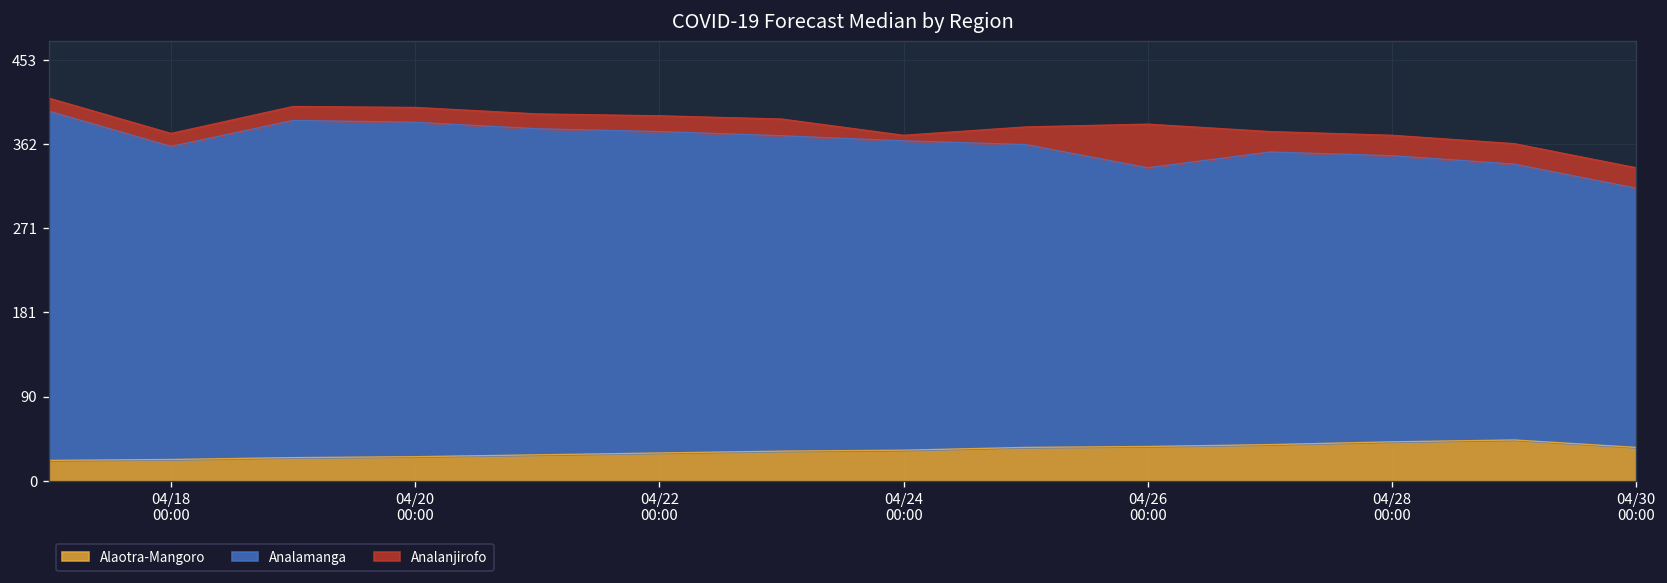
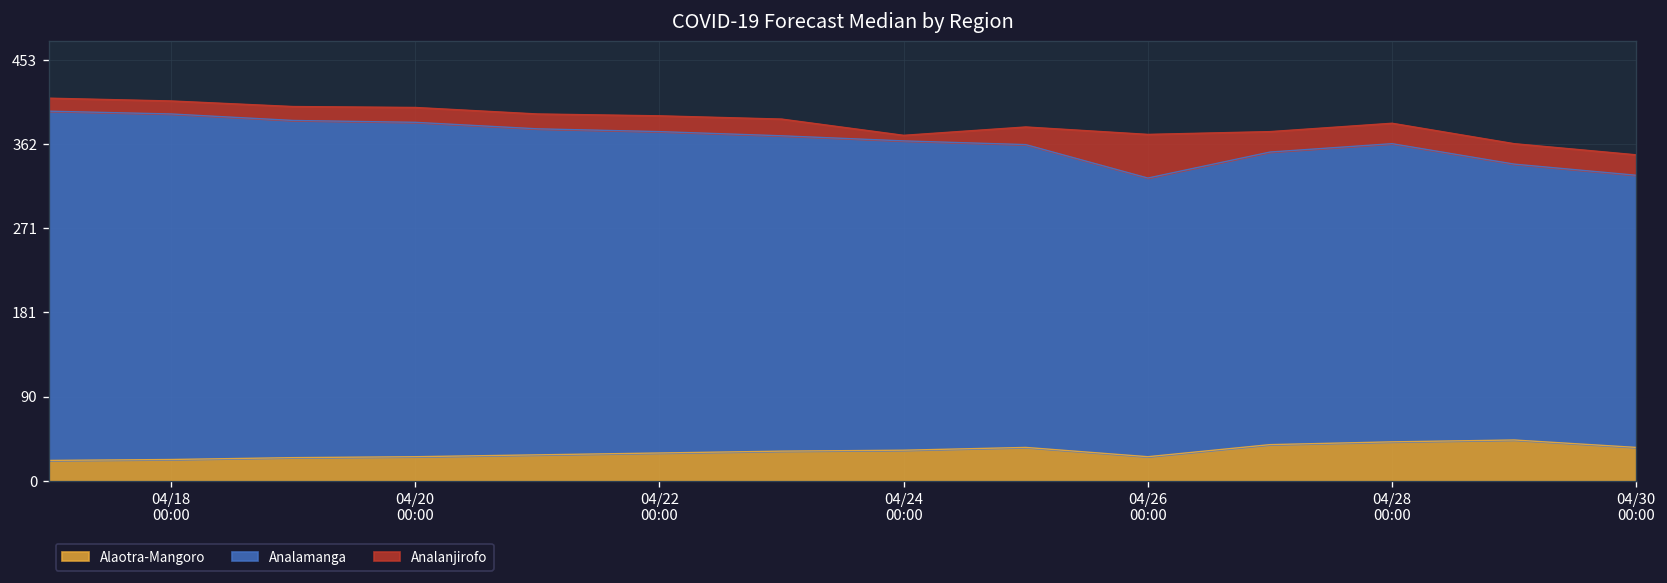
  {
    "Alaotra-Mangoro": {
      "04/18 00:00": 20,
      "04/20 00:00": 30,
      "04/22 00:00": 30,
      "04/24 00:00": 30,
-     "04/26 00:00": 40,
+     "04/26 00:00": 30,
      "04/28 00:00": 40,
      "04/30 00:00": 40
    },
    "Analamanga": {
-     "04/18 00:00": 340,
+     "04/18 00:00": 370,
      "04/20 00:00": 360,
      "04/22 00:00": 350,
      "04/24 00:00": 330,
      "04/26 00:00": 300,
-     "04/28 00:00": 310,
-     "04/30 00:00": 280
+     "04/28 00:00": 320,
+     "04/30 00:00": 290
    },
    "Analanjirofo": {
      "04/18 00:00": 10,
      "04/20 00:00": 20,
      "04/22 00:00": 20,
      "04/24 00:00": 10,
      "04/26 00:00": 50,
      "04/28 00:00": 20,
      "04/30 00:00": 20
    }
  }
